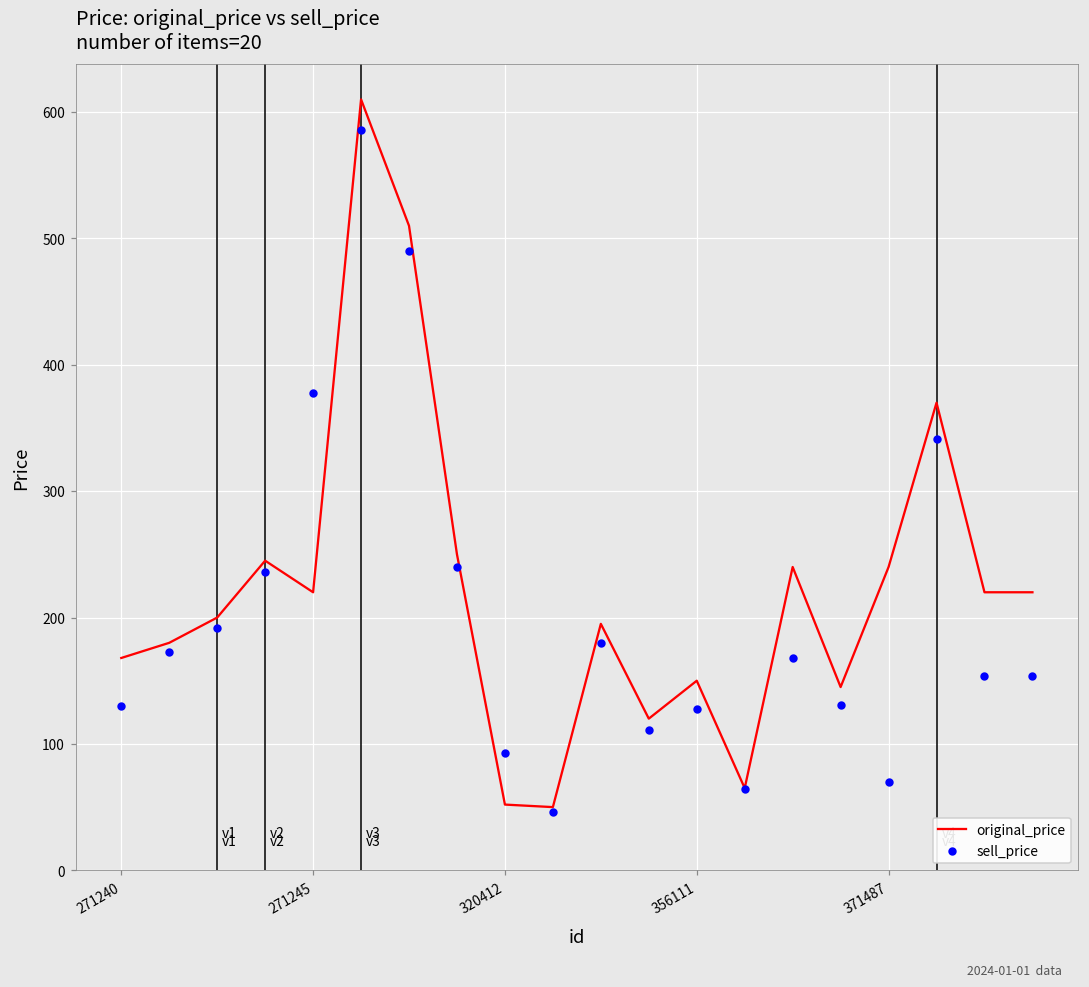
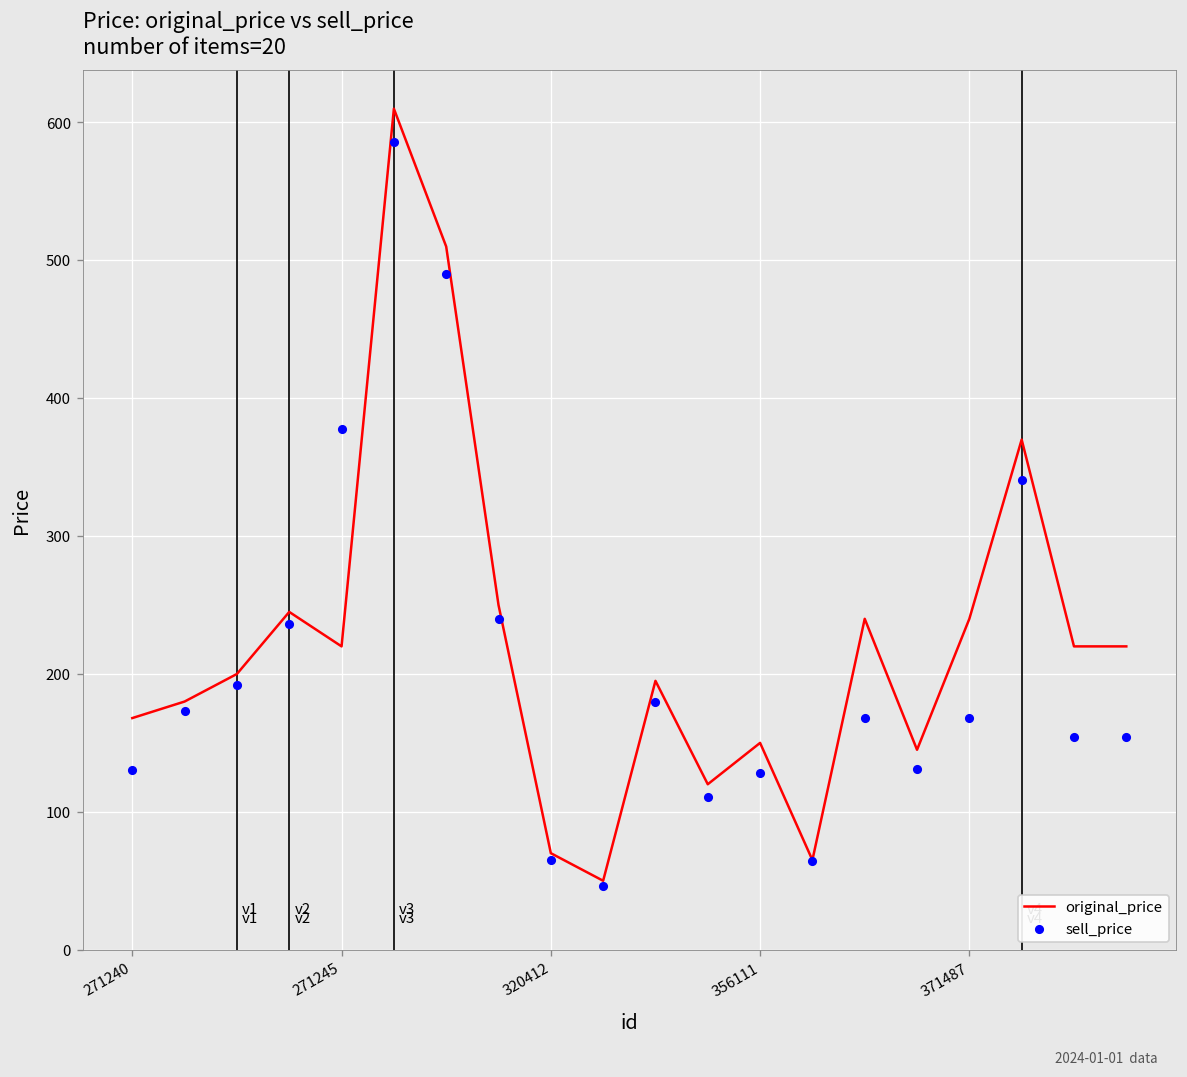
  {
    "original_price": {
      "271240": 168,
      "271245": 220,
-     "320412": 52,
+     "320412": 70,
      "356111": 150,
      "371487": 240
    },
    "sell_price": {
-     "320412": 93,
-     "371487": 70
+     "320412": 65,
+     "371487": 168
    }
  }
